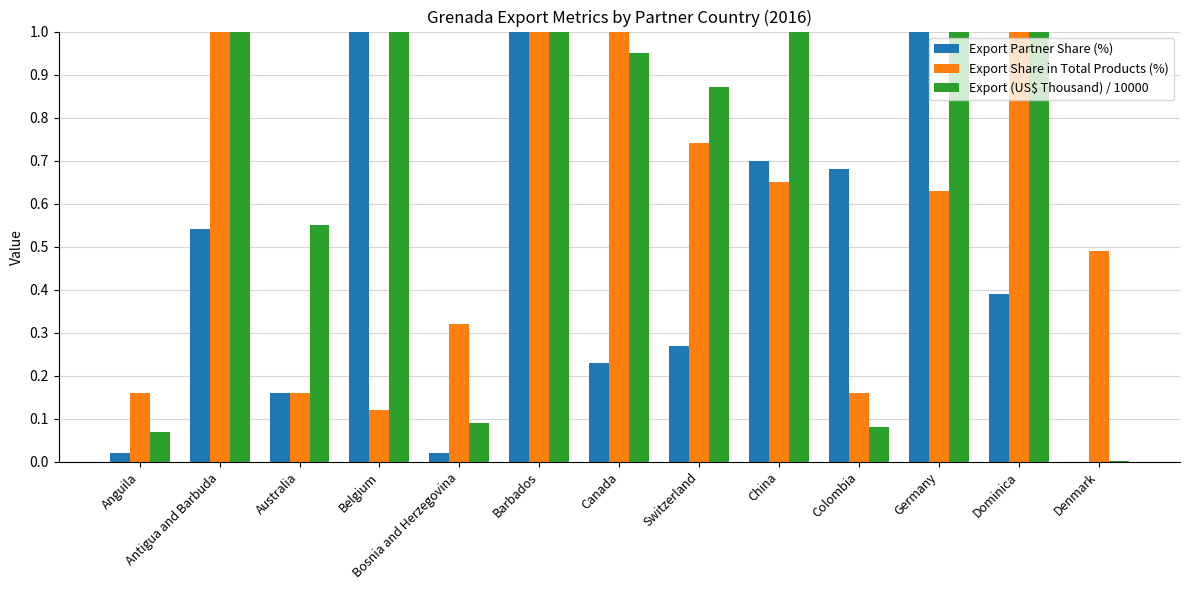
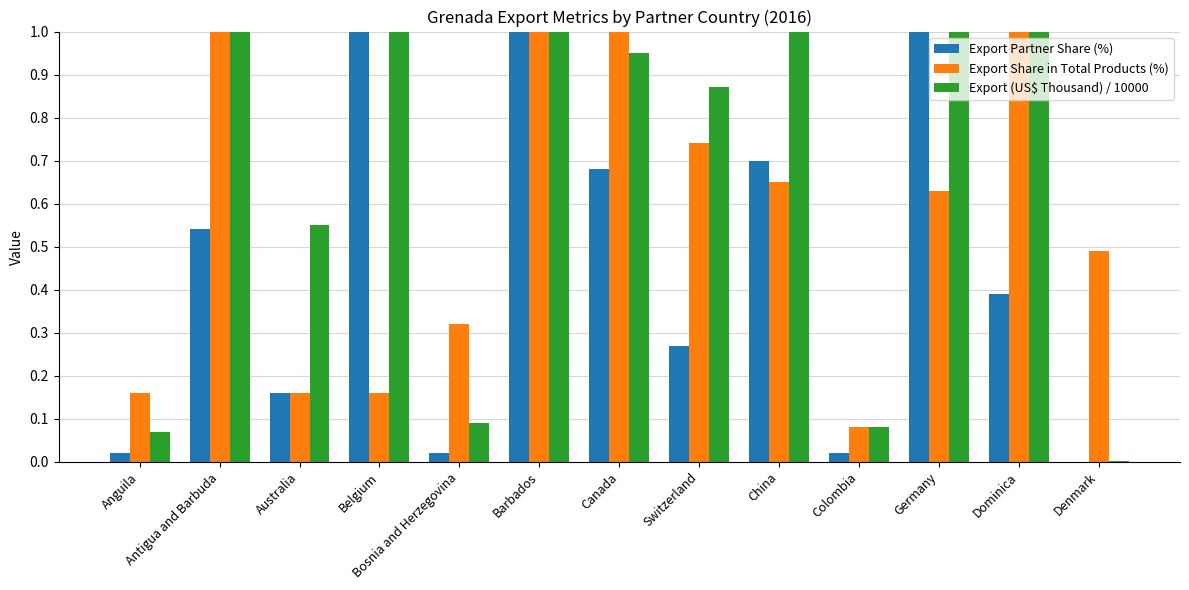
  {
    "Export Partner Share (%)": {
      "Anguila": 0.02,
      "Antigua and Barbuda": 0.54,
      "Australia": 0.16,
      "Bosnia and Herzegovina": 0.02,
-     "Canada": 0.23,
+     "Canada": 0.68,
      "Switzerland": 0.27,
      "China": 0.70,
-     "Colombia": 0.68,
+     "Colombia": 0.02,
      "Dominica": 0.39,
      "Denmark": 0.00
    },
    "Export Share in Total Products (%)": {
      "Anguila": 0.16,
      "Australia": 0.16,
-     "Belgium": 0.12,
+     "Belgium": 0.16,
      "Bosnia and Herzegovina": 0.32,
      "Switzerland": 0.74,
      "China": 0.65,
-     "Colombia": 0.16,
+     "Colombia": 0.08,
      "Germany": 0.63,
      "Denmark": 0.49
    },
    "Export (US$ Thousand) / 10000": {
      "Anguila": 0.07,
      "Australia": 0.55,
      "Bosnia and Herzegovina": 0.09,
      "Canada": 0.95,
      "Switzerland": 0.87,
      "Colombia": 0.08
    }
  }
